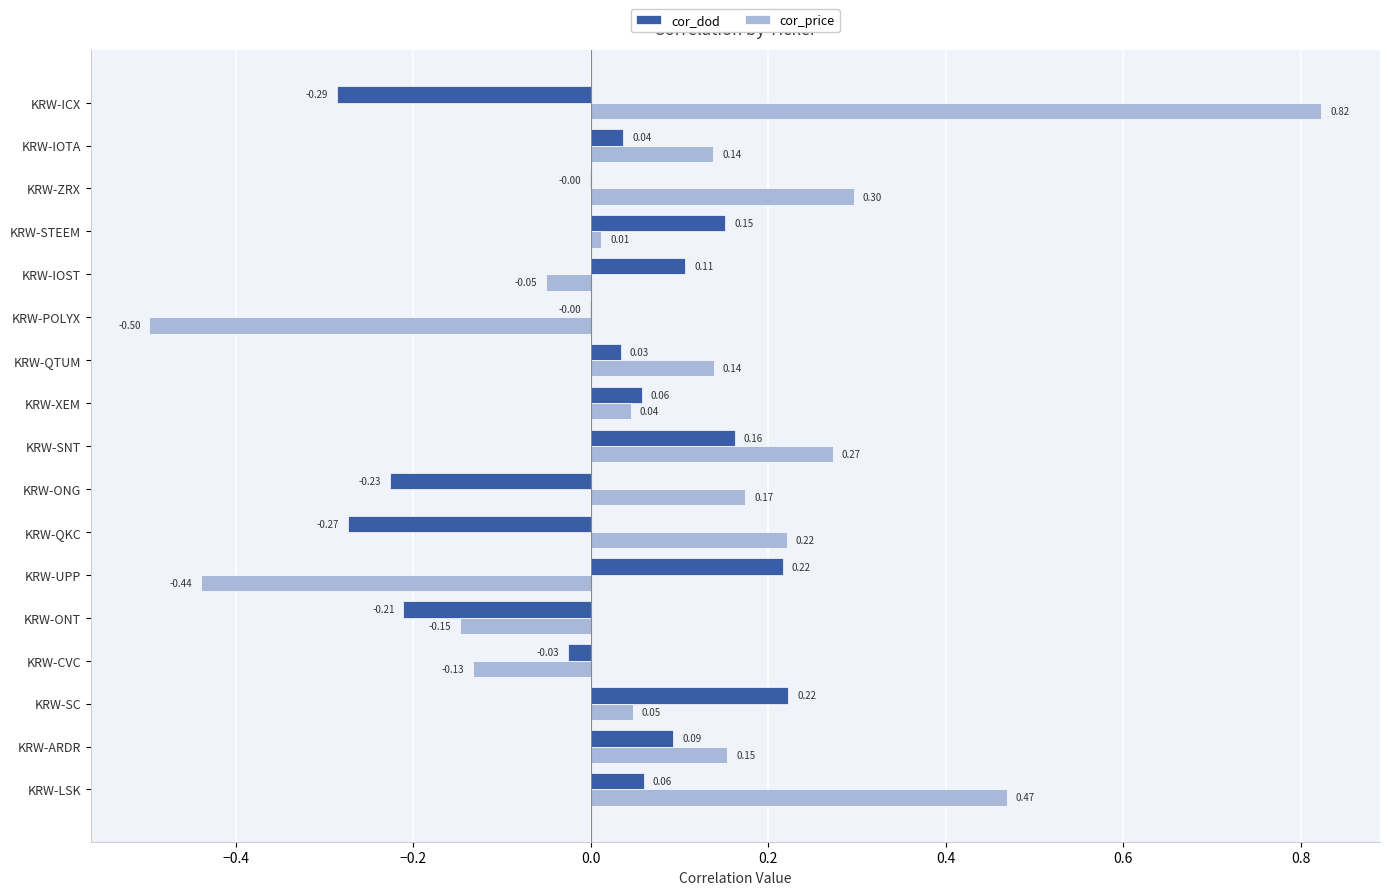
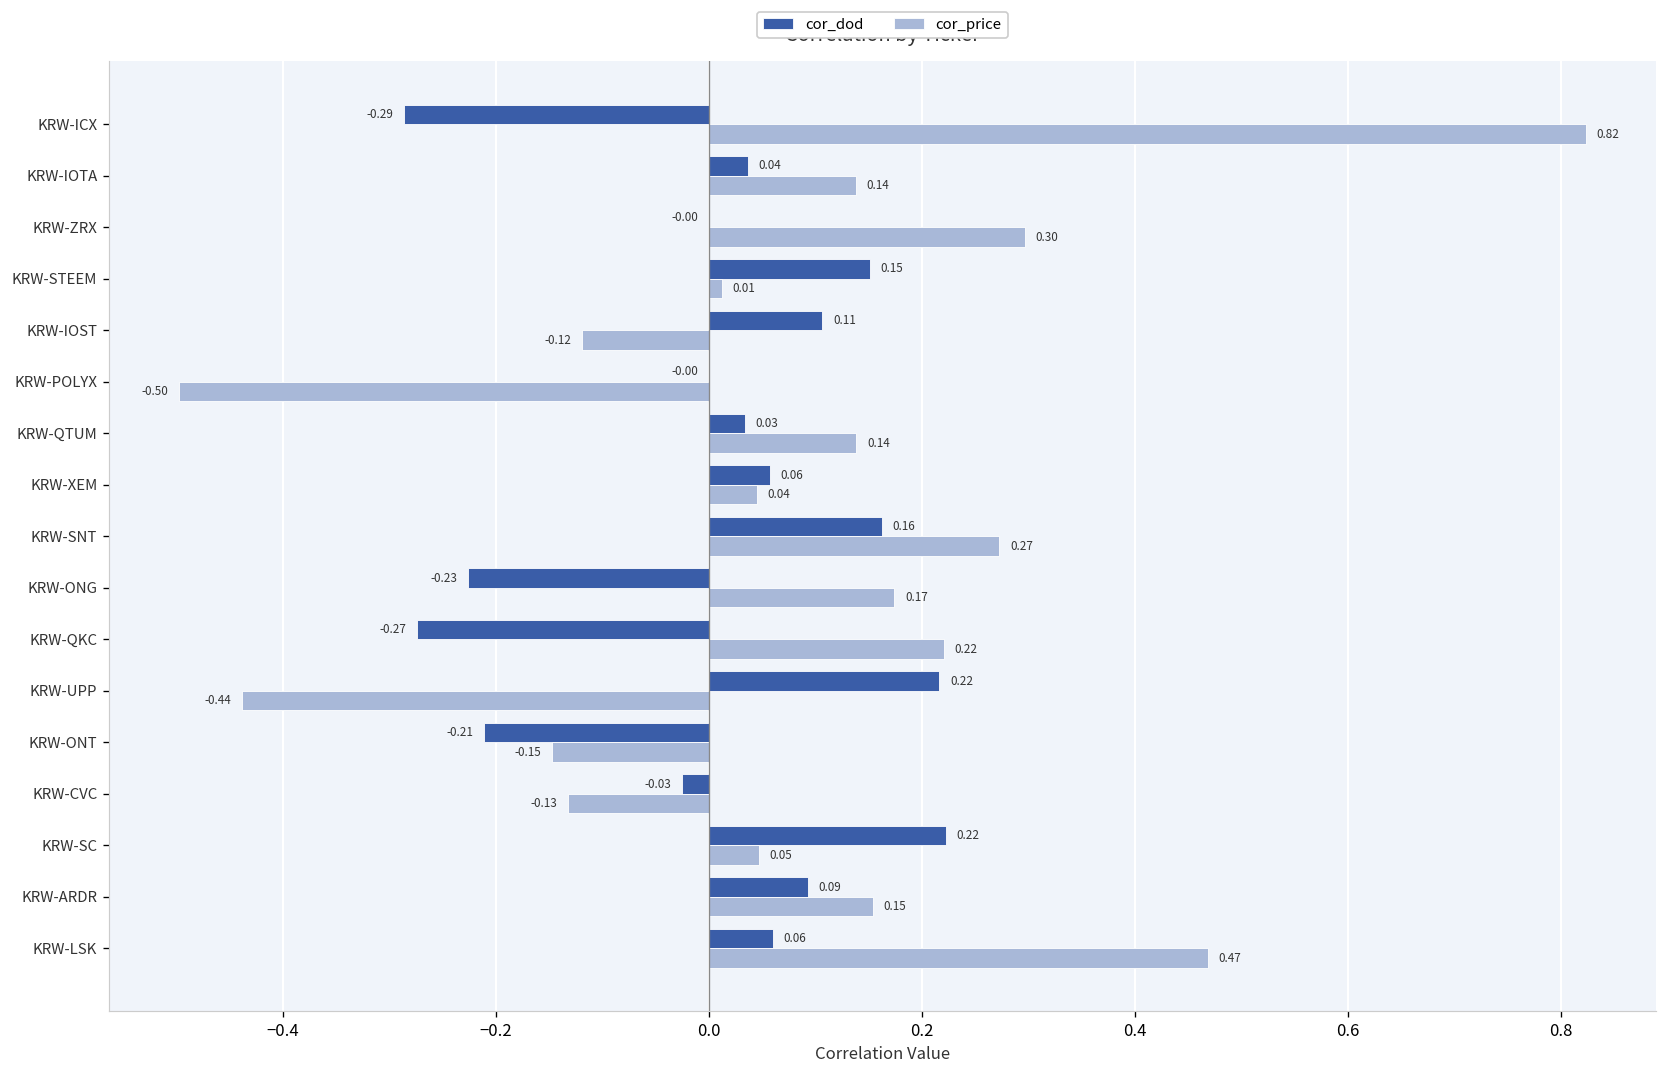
  {
    "cor_dod": {
      "KRW-ICX": -0.29,
      "KRW-IOTA": 0.04,
      "KRW-ZRX": -0.00,
      "KRW-STEEM": 0.15,
      "KRW-IOST": 0.11,
      "KRW-POLYX": -0.00,
      "KRW-QTUM": 0.03,
      "KRW-XEM": 0.06,
      "KRW-SNT": 0.16,
      "KRW-ONG": -0.23,
      "KRW-QKC": -0.27,
      "KRW-UPP": 0.22,
      "KRW-ONT": -0.21,
      "KRW-CVC": -0.03,
      "KRW-SC": 0.22,
      "KRW-ARDR": 0.09,
      "KRW-LSK": 0.06
    },
    "cor_price": {
      "KRW-ICX": 0.82,
      "KRW-IOTA": 0.14,
      "KRW-ZRX": 0.30,
      "KRW-STEEM": 0.01,
-     "KRW-IOST": -0.05,
+     "KRW-IOST": -0.12,
      "KRW-POLYX": -0.50,
      "KRW-QTUM": 0.14,
      "KRW-XEM": 0.04,
      "KRW-SNT": 0.27,
      "KRW-ONG": 0.17,
      "KRW-QKC": 0.22,
      "KRW-UPP": -0.44,
      "KRW-ONT": -0.15,
      "KRW-CVC": -0.13,
      "KRW-SC": 0.05,
      "KRW-ARDR": 0.15,
      "KRW-LSK": 0.47
    }
  }
